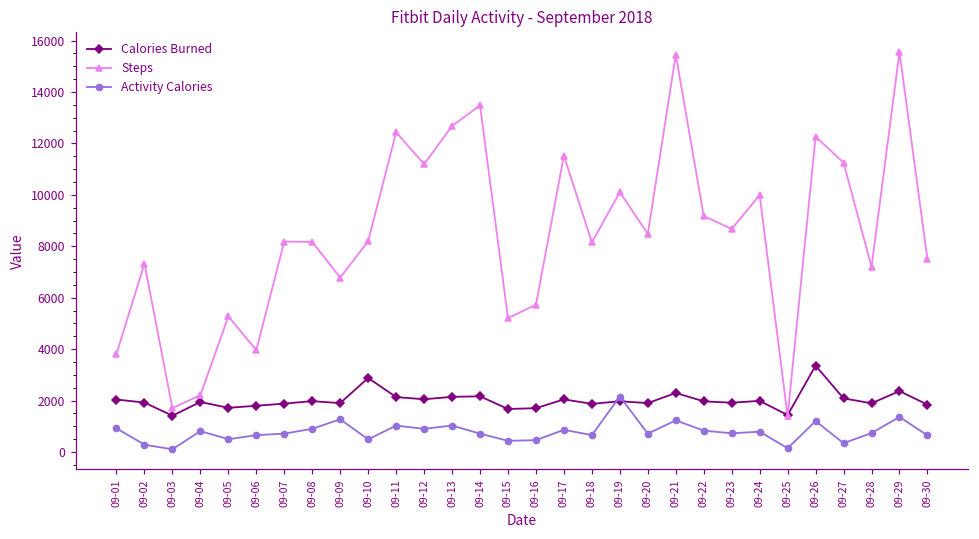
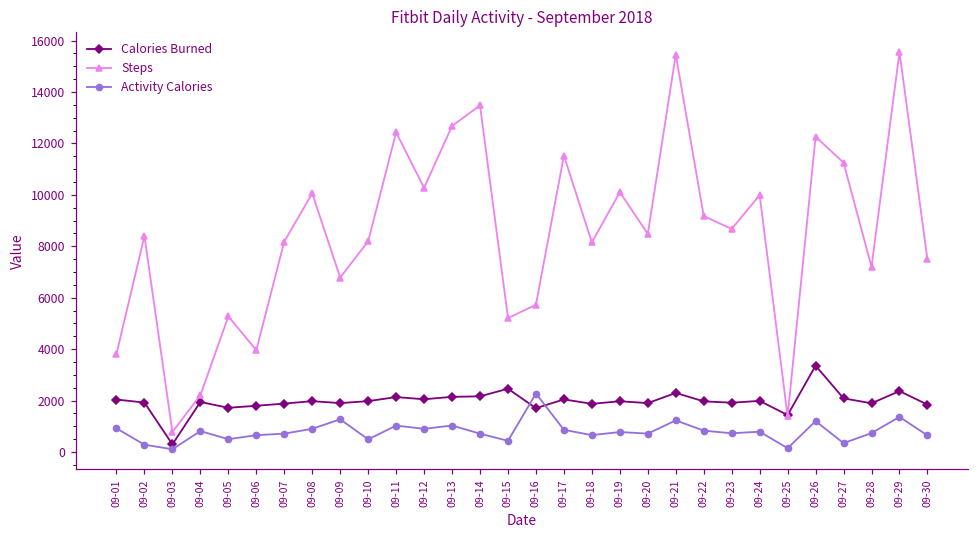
  {
    "Calories Burned": {
      "09-01": 2000,
      "09-02": 1900,
-     "09-03": 1400,
+     "09-03": 300,
      "09-04": 1900,
      "09-05": 1700,
      "09-06": 1800,
      "09-07": 1900,
      "09-08": 2000,
      "09-09": 1900,
-     "09-10": 2900,
+     "09-10": 2000,
      "09-11": 2100,
      "09-12": 2100,
      "09-13": 2100,
      "09-14": 2200,
-     "09-15": 1700,
+     "09-15": 2500,
      "09-16": 1700,
      "09-17": 2000,
      "09-18": 1900,
      "09-19": 2000,
      "09-20": 1900,
      "09-21": 2300,
      "09-22": 2000,
      "09-23": 1900,
      "09-24": 2000,
      "09-26": 3400,
      "09-27": 2100,
      "09-28": 1900,
      "09-29": 2400,
      "09-30": 1800
    },
    "Steps": {
      "09-01": 3800,
-     "09-02": 7300,
-     "09-03": 1700,
+     "09-02": 8400,
+     "09-03": 800,
      "09-04": 2200,
      "09-05": 5300,
      "09-06": 4000,
      "09-07": 8200,
-     "09-08": 8200,
+     "09-08": 10100,
      "09-09": 6800,
      "09-10": 8200,
      "09-11": 12400,
-     "09-12": 11200,
+     "09-12": 10300,
      "09-13": 12700,
      "09-14": 13500,
      "09-15": 5200,
      "09-16": 5700,
      "09-17": 11500,
      "09-18": 8200,
      "09-19": 10100,
      "09-20": 8500,
      "09-21": 15500,
      "09-22": 9200,
      "09-23": 8700,
      "09-24": 10000,
      "09-26": 12300,
      "09-27": 11300,
      "09-28": 7200,
      "09-29": 15600,
      "09-30": 7500
    },
    "Activity Calories": {
      "09-01": 900,
      "09-02": 300,
      "09-03": 100,
      "09-04": 800,
      "09-05": 500,
      "09-06": 700,
      "09-07": 700,
      "09-08": 900,
      "09-09": 1300,
      "09-10": 500,
      "09-11": 1000,
      "09-12": 900,
      "09-13": 1000,
      "09-14": 700,
      "09-15": 400,
-     "09-16": 500,
+     "09-16": 2300,
      "09-17": 900,
      "09-18": 700,
-     "09-19": 2200,
+     "09-19": 800,
      "09-20": 700,
      "09-21": 1200,
      "09-22": 800,
      "09-23": 700,
      "09-24": 800,
      "09-25": 200,
      "09-26": 1200,
      "09-27": 300,
      "09-28": 700,
      "09-29": 1400,
      "09-30": 600
    }
  }
